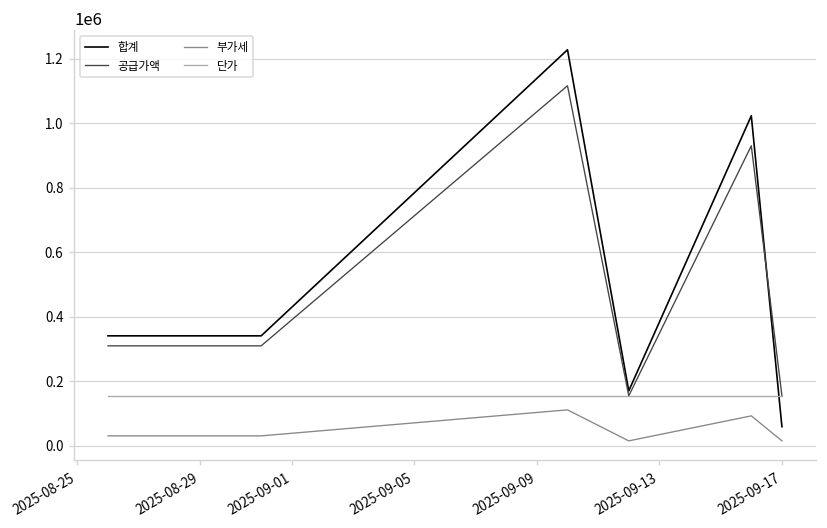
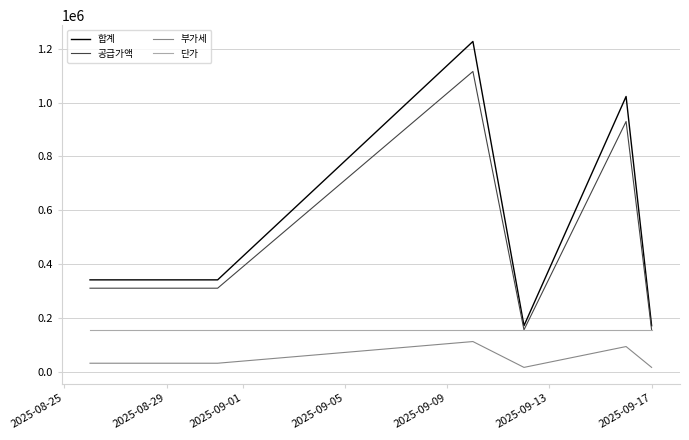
  {
    "합계": {
-     "2025-09-17": 60000
+     "2025-09-17": 170000
    }
  }
